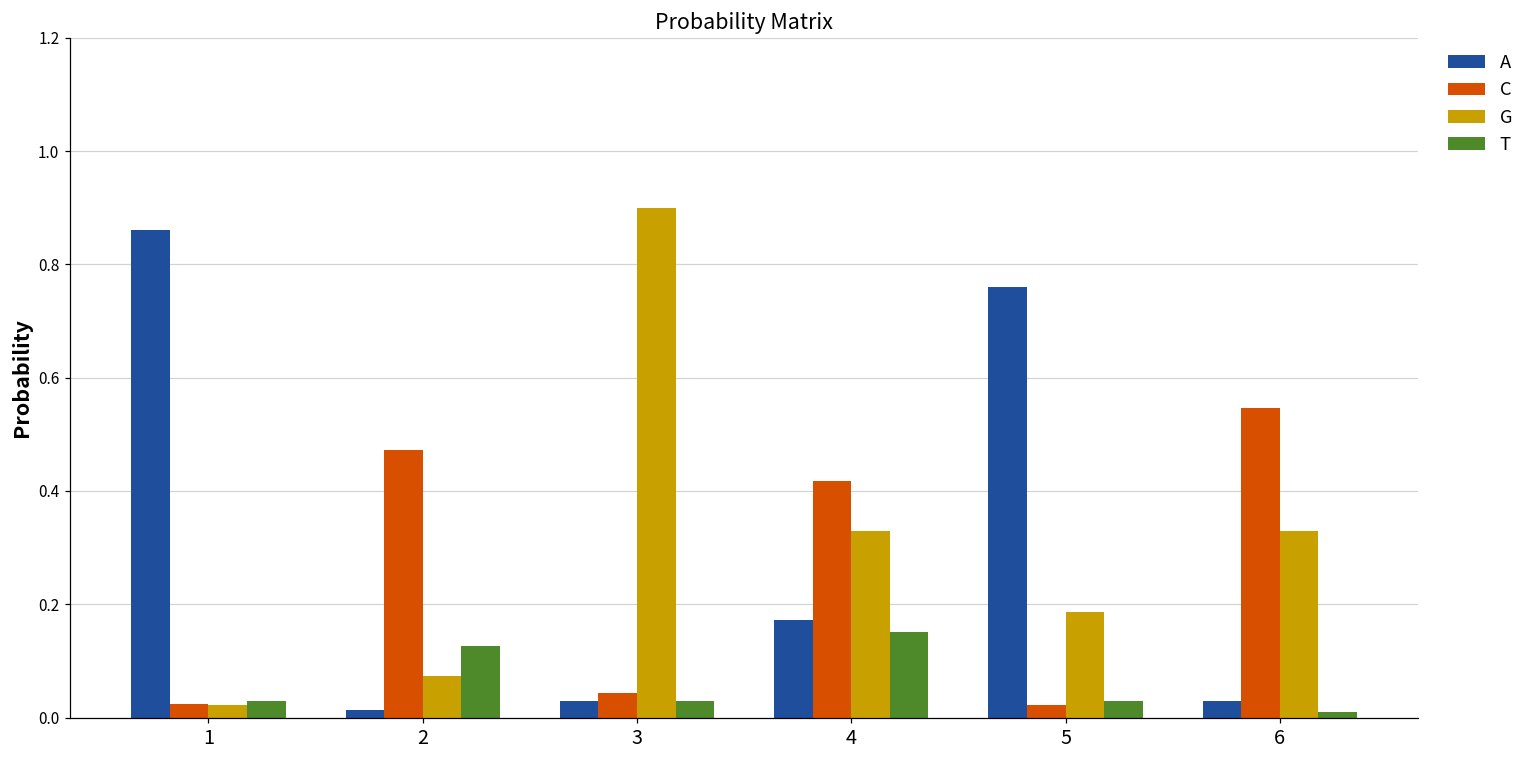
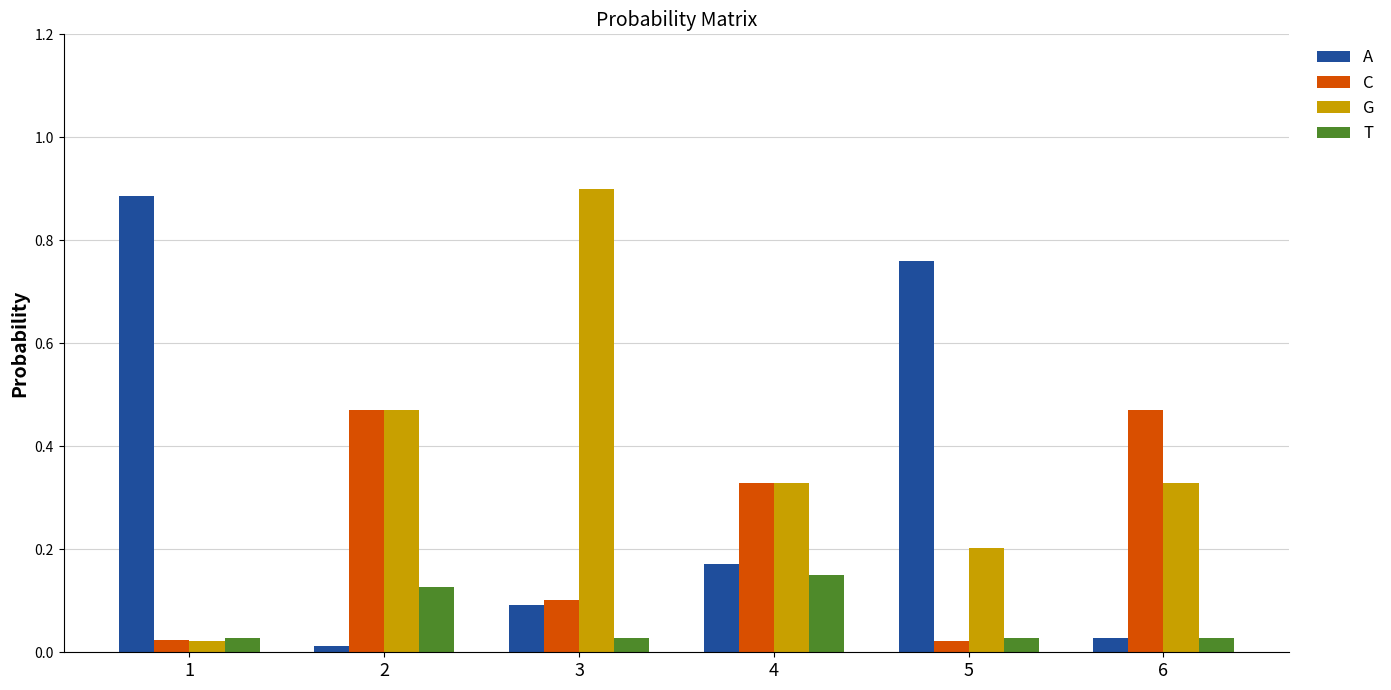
  {
    "A": {
-     "1": 0.86,
+     "1": 0.89,
      "2": 0.01,
-     "3": 0.03,
+     "3": 0.09,
      "4": 0.17,
      "5": 0.76,
      "6": 0.03
    },
    "C": {
      "1": 0.02,
      "2": 0.47,
-     "3": 0.04,
-     "4": 0.42,
+     "3": 0.10,
+     "4": 0.33,
      "5": 0.02,
-     "6": 0.55
+     "6": 0.47
    },
    "G": {
      "1": 0.02,
-     "2": 0.07,
+     "2": 0.47,
      "3": 0.90,
      "4": 0.33,
-     "5": 0.19,
+     "5": 0.20,
      "6": 0.33
    },
    "T": {
      "1": 0.03,
      "2": 0.13,
      "3": 0.03,
      "4": 0.15,
      "5": 0.03,
-     "6": 0.01
+     "6": 0.03
    }
  }
